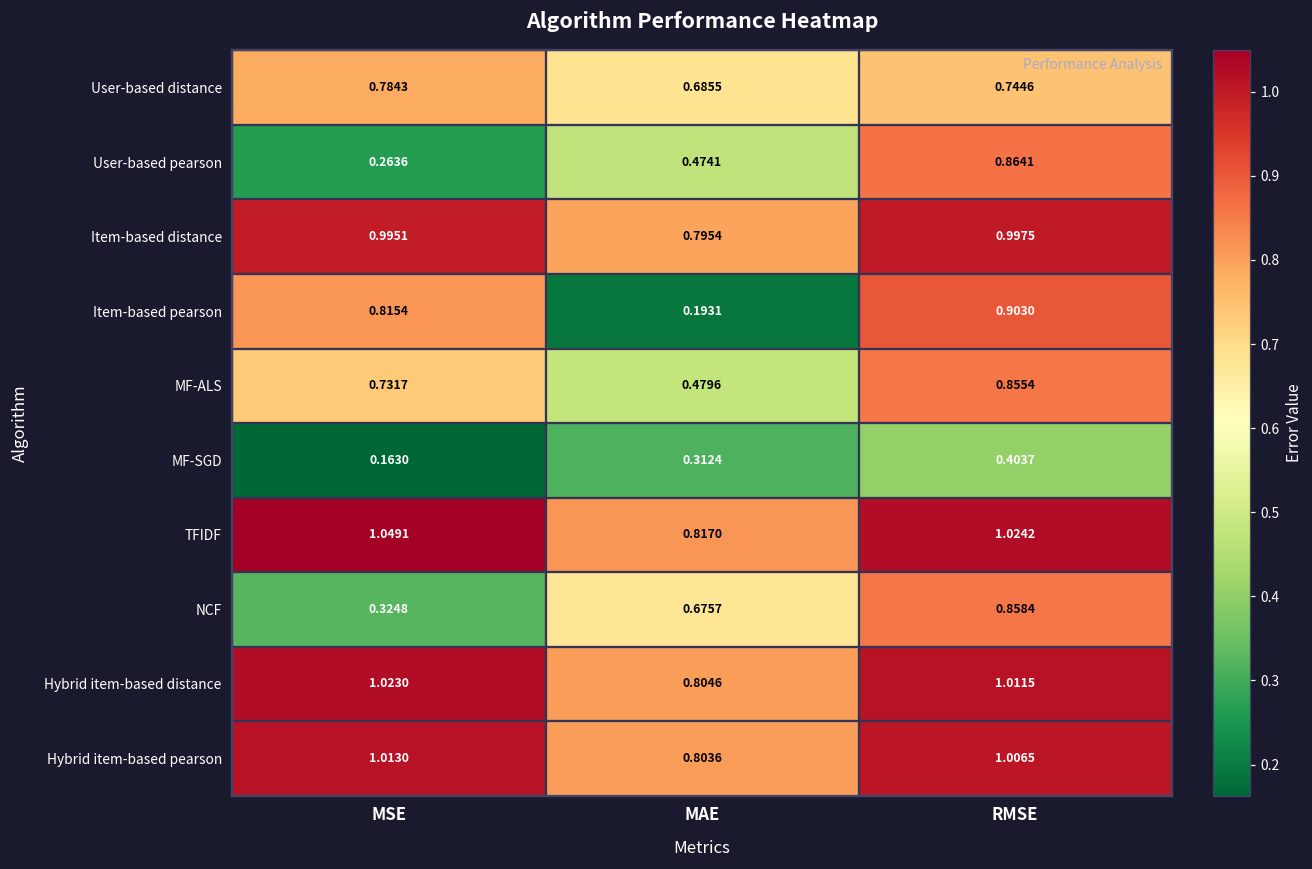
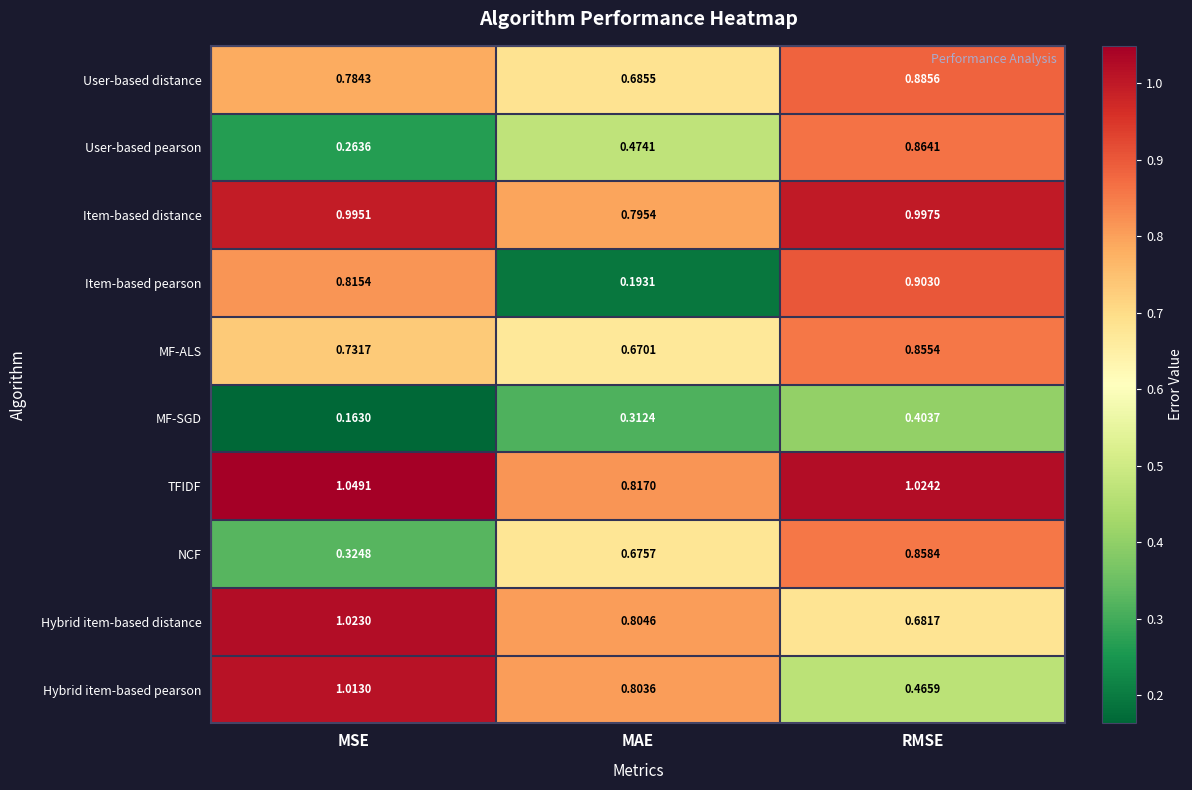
  {
    "User-based distance": {
      "MSE": 0.7843,
      "MAE": 0.6855,
-     "RMSE": 0.7446
+     "RMSE": 0.8856
    },
    "User-based pearson": {
      "MSE": 0.2636,
      "MAE": 0.4741,
      "RMSE": 0.8641
    },
    "Item-based distance": {
      "MSE": 0.9951,
      "MAE": 0.7954,
      "RMSE": 0.9975
    },
    "Item-based pearson": {
      "MSE": 0.8154,
      "MAE": 0.1931,
      "RMSE": 0.9030
    },
    "MF-ALS": {
      "MSE": 0.7317,
-     "MAE": 0.4796,
+     "MAE": 0.6701,
      "RMSE": 0.8554
    },
    "MF-SGD": {
      "MSE": 0.1630,
      "MAE": 0.3124,
      "RMSE": 0.4037
    },
    "TFIDF": {
      "MSE": 1.0491,
      "MAE": 0.8170,
      "RMSE": 1.0242
    },
    "NCF": {
      "MSE": 0.3248,
      "MAE": 0.6757,
      "RMSE": 0.8584
    },
    "Hybrid item-based distance": {
      "MSE": 1.0230,
      "MAE": 0.8046,
-     "RMSE": 1.0115
+     "RMSE": 0.6817
    },
    "Hybrid item-based pearson": {
      "MSE": 1.0130,
      "MAE": 0.8036,
-     "RMSE": 1.0065
+     "RMSE": 0.4659
    }
  }
